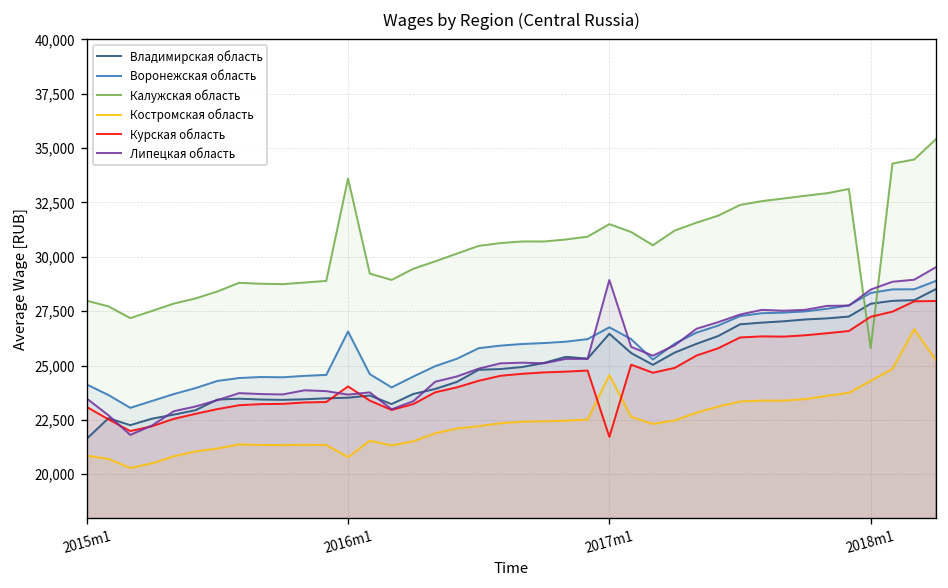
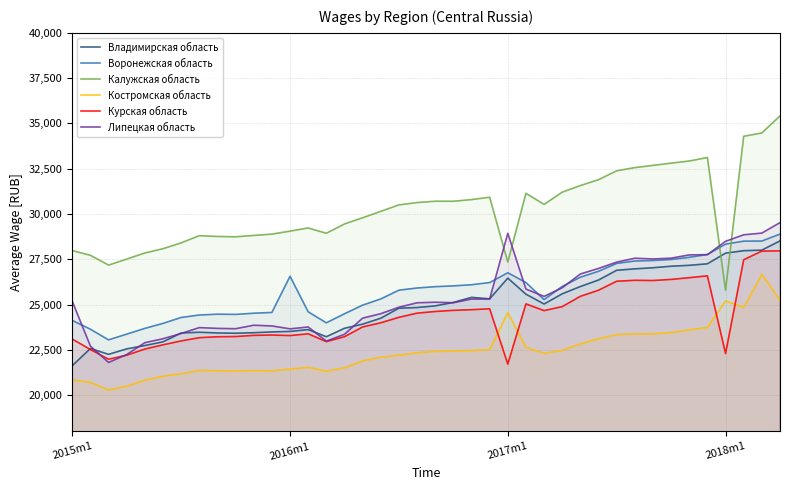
  {
    "Владимирская область": {
      "2015m1": "21,600",
      "2016m1": "23,500",
      "2017m1": "26,500",
      "2018m1": "27,800"
    },
    "Воронежская область": {
      "2015m1": "24,100",
      "2016m1": "26,600",
      "2017m1": "26,800",
      "2018m1": "28,300"
    },
    "Калужская область": {
      "2015m1": "28,000",
-     "2016m1": "33,600",
-     "2017m1": "31,500",
+     "2016m1": "29,100",
+     "2017m1": "27,400",
      "2018m1": "25,800"
    },
    "Костромская область": {
      "2015m1": "20,900",
-     "2016m1": "20,800",
+     "2016m1": "21,400",
      "2017m1": "24,600",
-     "2018m1": "24,300"
+     "2018m1": "25,200"
    },
    "Курская область": {
      "2015m1": "23,100",
-     "2016m1": "24,000",
+     "2016m1": "23,300",
      "2017m1": "21,700",
-     "2018m1": "27,200"
+     "2018m1": "22,300"
    },
    "Липецкая область": {
-     "2015m1": "23,500",
+     "2015m1": "25,200",
      "2016m1": "23,700",
      "2017m1": "28,900",
      "2018m1": "28,500"
    }
  }
